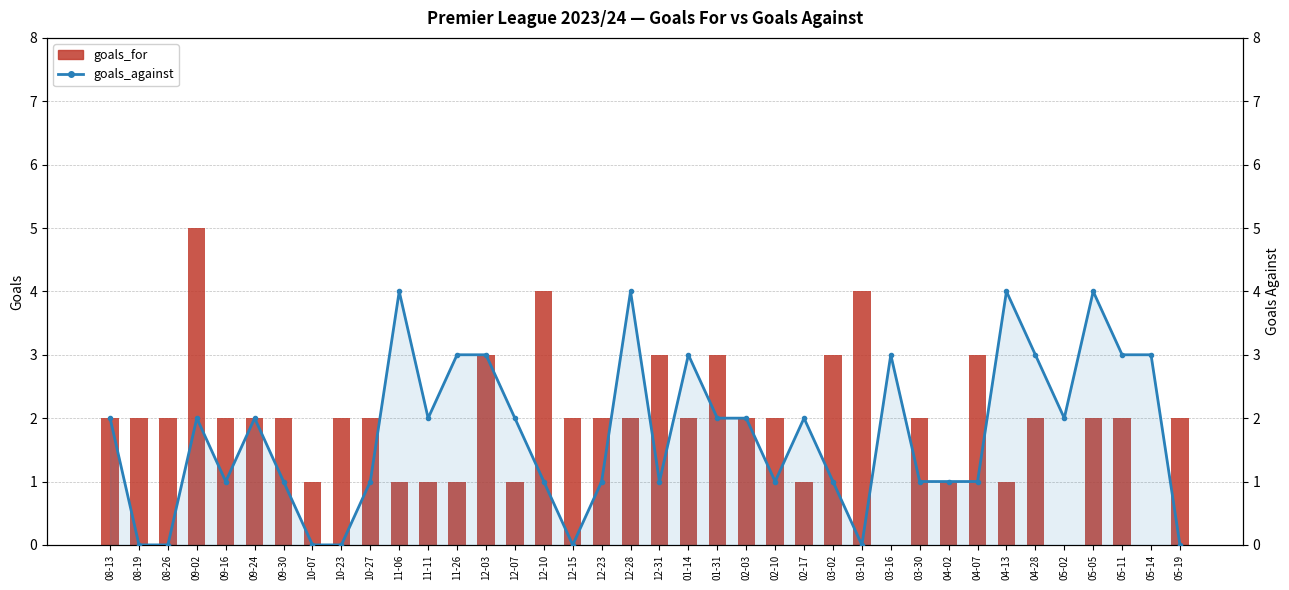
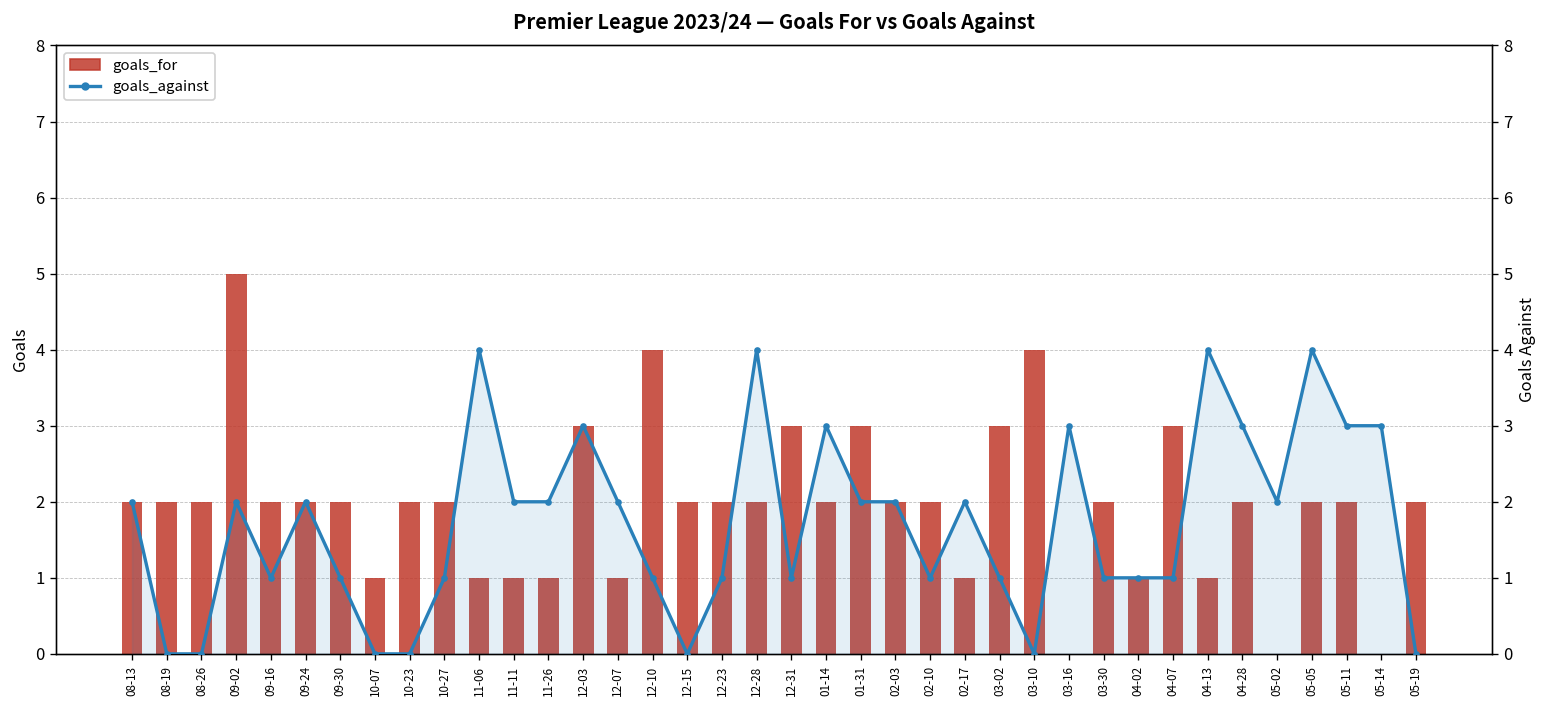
  {
    "goals_for": {
      "08-13": 2.0,
      "08-19": 2.0,
      "08-26": 2.0,
      "09-02": 5.0,
      "09-16": 2.0,
      "09-24": 2.0,
      "09-30": 2.0,
      "10-07": 1.0,
      "10-23": 2.0,
      "10-27": 2.0,
      "11-06": 1.0,
      "11-11": 1.0,
      "11-26": 1.0,
      "12-03": 3.0,
      "12-07": 1.0,
      "12-10": 4.0,
      "12-15": 2.0,
      "12-23": 2.0,
      "12-28": 2.0,
      "12-31": 3.0,
      "01-14": 2.0,
      "01-31": 3.0,
      "02-03": 2.0,
      "02-10": 2.0,
      "02-17": 1.0,
      "03-02": 3.0,
      "03-10": 4.0,
      "03-16": 0.0,
      "03-30": 2.0,
      "04-02": 1.0,
      "04-07": 3.0,
      "04-13": 1.0,
      "04-28": 2.0,
      "05-02": 0.0,
      "05-05": 2.0,
      "05-11": 2.0,
      "05-14": 0.0,
      "05-19": 2.0
    },
    "goals_against": {
      "08-13": 2,
      "08-19": 0,
      "08-26": 0,
      "09-02": 2,
      "09-16": 1,
      "09-24": 2,
      "09-30": 1,
      "10-07": 0,
      "10-23": 0,
      "10-27": 1,
      "11-06": 4,
      "11-11": 2,
-     "11-26": 3,
+     "11-26": 2,
      "12-03": 3,
      "12-07": 2,
      "12-10": 1,
      "12-15": 0,
      "12-23": 1,
      "12-28": 4,
      "12-31": 1,
      "01-14": 3,
      "01-31": 2,
      "02-03": 2,
      "02-10": 1,
      "02-17": 2,
      "03-02": 1,
      "03-10": 0,
      "03-16": 3,
      "03-30": 1,
      "04-02": 1,
      "04-07": 1,
      "04-13": 4,
      "04-28": 3,
      "05-02": 2,
      "05-05": 4,
      "05-11": 3,
      "05-14": 3,
      "05-19": 0
    }
  }
